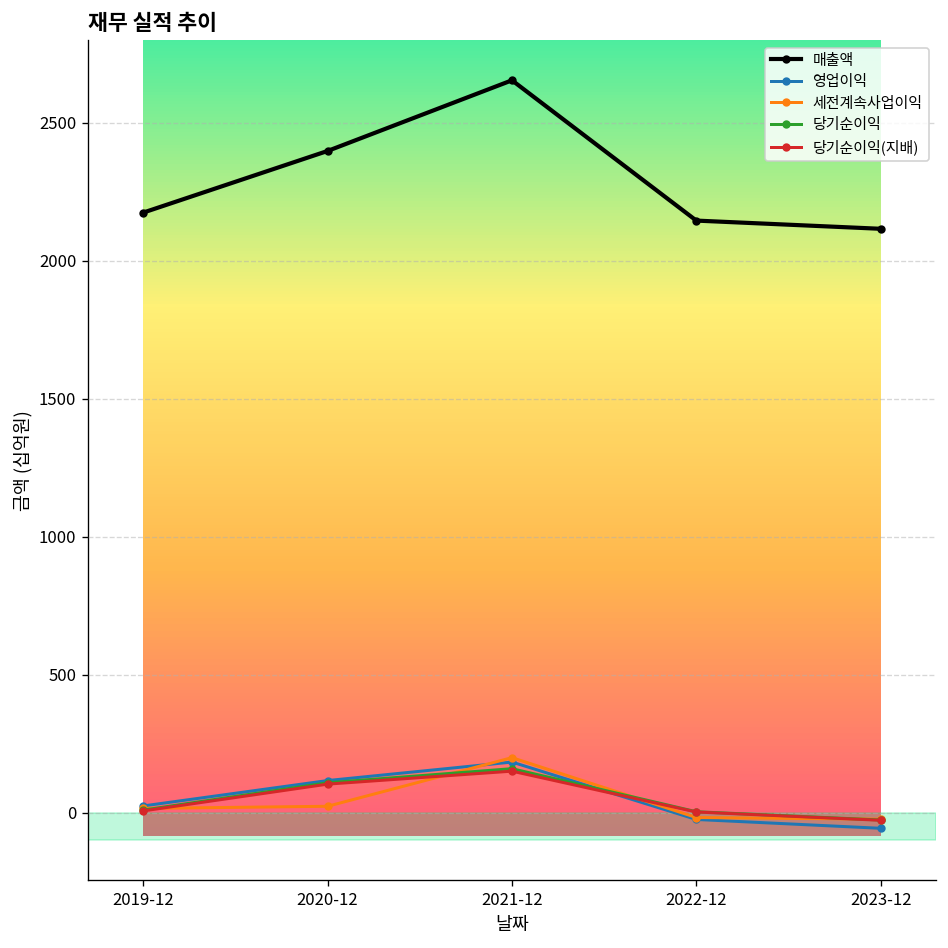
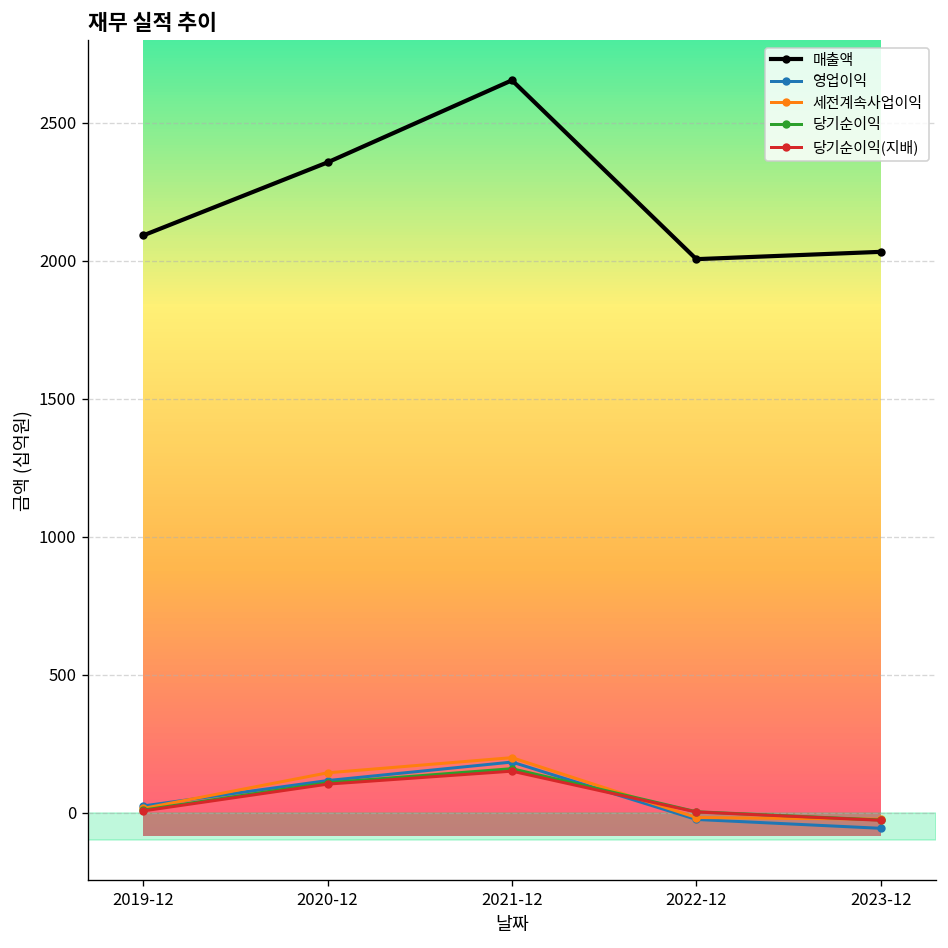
  {
    "매출액": {
-     "2019-12": 2170,
-     "2020-12": 2400,
+     "2019-12": 2090,
+     "2020-12": 2360,
      "2021-12": 2650,
-     "2022-12": 2150,
-     "2023-12": 2120
+     "2022-12": 2010,
+     "2023-12": 2030
    },
    "영업이익": {
      "2021-12": 180,
      "2023-12": -60
    },
    "세전계속사업이익": {
-     "2020-12": 20,
+     "2020-12": 150,
      "2021-12": 200
    }
  }
